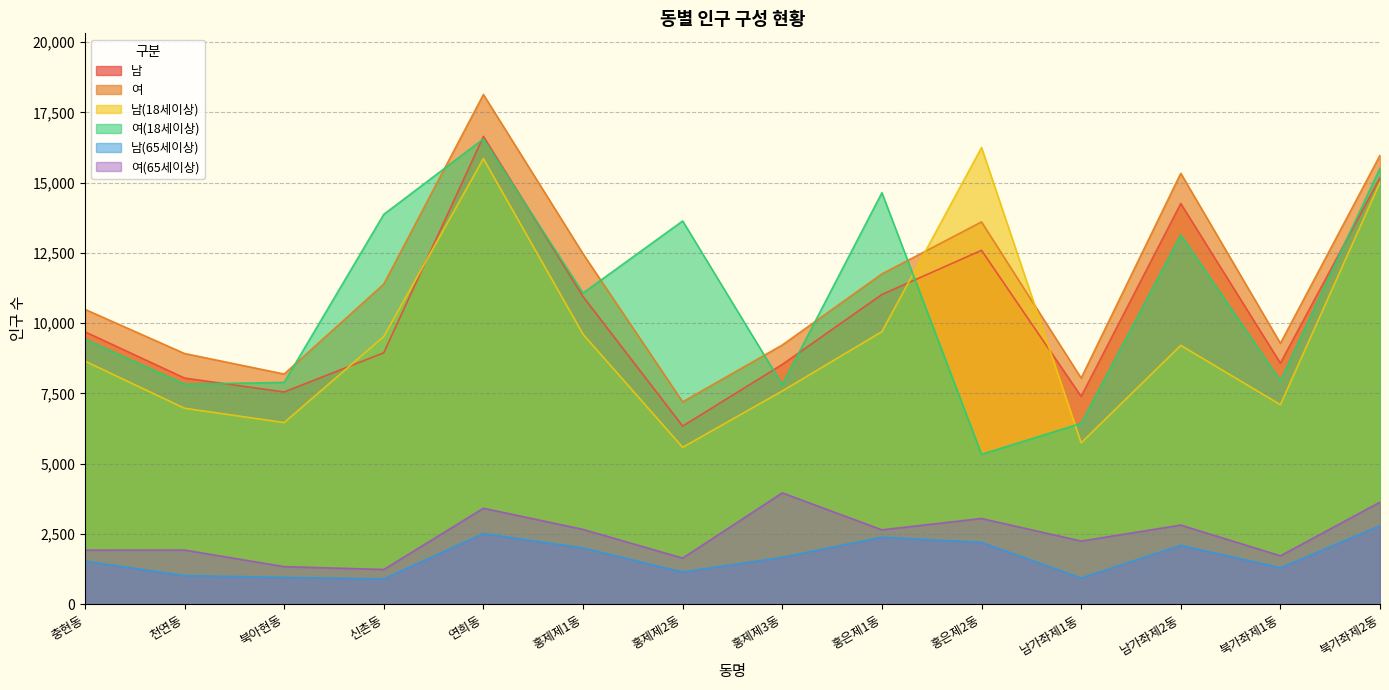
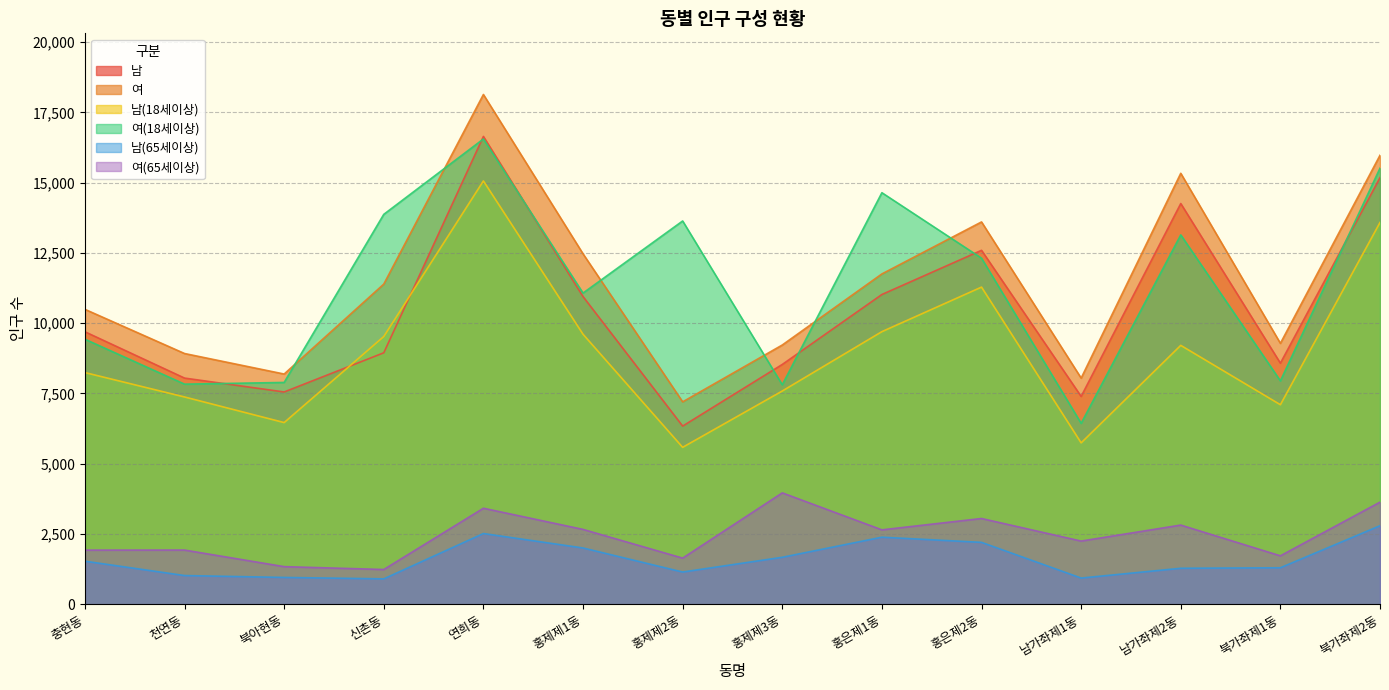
  {
    "남(18세이상)": {
-     "충현동": "8,700",
-     "천연동": "7,000",
+     "충현동": "8,200",
+     "천연동": "7,400",
      "북아현동": "6,500",
      "신촌동": "9,500",
-     "연희동": "15,900",
+     "연희동": "15,100",
      "홍제제1동": "9,600",
      "홍제제2동": "5,600",
      "홍제제3동": "7,600",
      "홍은제1동": "9,700",
-     "홍은제2동": "16,300",
+     "홍은제2동": "11,300",
      "남가좌제1동": "5,700",
      "남가좌제2동": "9,200",
      "북가좌제1동": "7,100",
-     "북가좌제2동": "15,000"
+     "북가좌제2동": "13,600"
    },
    "여(18세이상)": {
      "충현동": "9,400",
      "천연동": "7,800",
      "북아현동": "7,900",
      "신촌동": "13,900",
      "연희동": "16,600",
      "홍제제1동": "11,100",
      "홍제제2동": "13,600",
      "홍제제3동": "7,800",
      "홍은제1동": "14,600",
-     "홍은제2동": "5,300",
+     "홍은제2동": "12,300",
      "남가좌제1동": "6,400",
      "남가좌제2동": "13,100",
      "북가좌제1동": "7,900",
      "북가좌제2동": "15,500"
    },
    "남(65세이상)": {
      "충현동": "1,500",
      "천연동": "1,000",
      "북아현동": "1,000",
      "신촌동": "900",
      "연희동": "2,500",
      "홍제제1동": "2,000",
      "홍제제2동": "1,100",
      "홍제제3동": "1,700",
      "홍은제1동": "2,400",
      "홍은제2동": "2,200",
      "남가좌제1동": "900",
-     "남가좌제2동": "2,100",
+     "남가좌제2동": "1,300",
      "북가좌제1동": "1,300",
      "북가좌제2동": "2,800"
    },
    "여(65세이상)": {
      "충현동": "1,900",
      "천연동": "1,900",
      "북아현동": "1,300",
      "신촌동": "1,200",
      "연희동": "3,400",
      "홍제제1동": "2,700",
      "홍제제2동": "1,600",
      "홍제제3동": "4,000",
      "홍은제1동": "2,600",
      "홍은제2동": "3,100",
      "남가좌제1동": "2,200",
      "남가좌제2동": "2,800",
      "북가좌제1동": "1,700",
      "북가좌제2동": "3,600"
    }
  }
